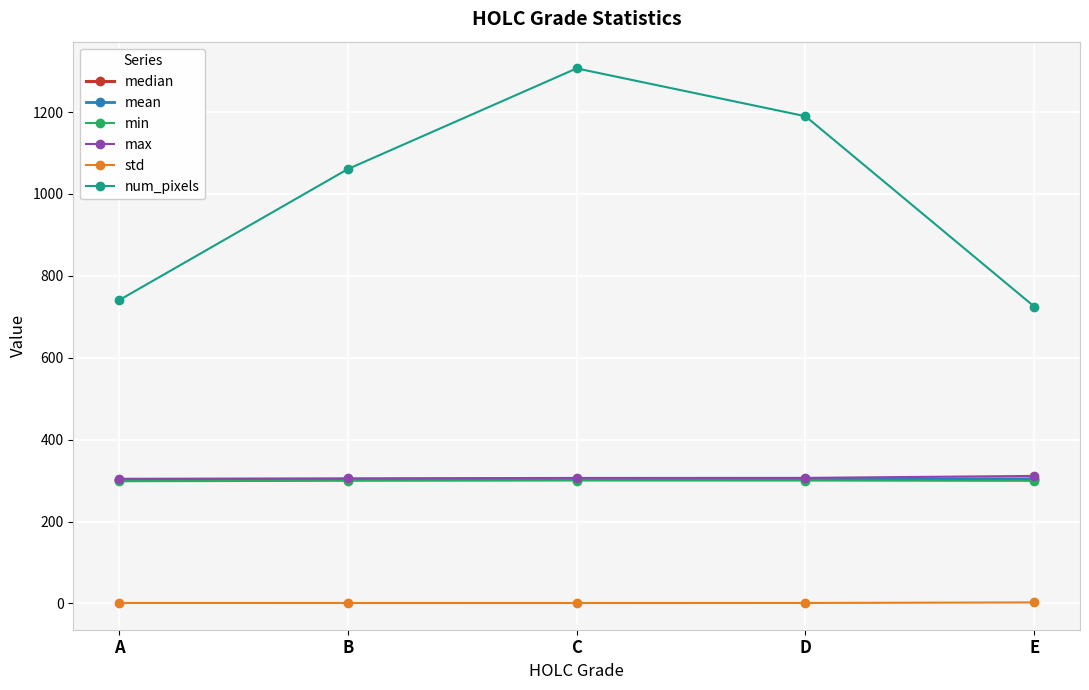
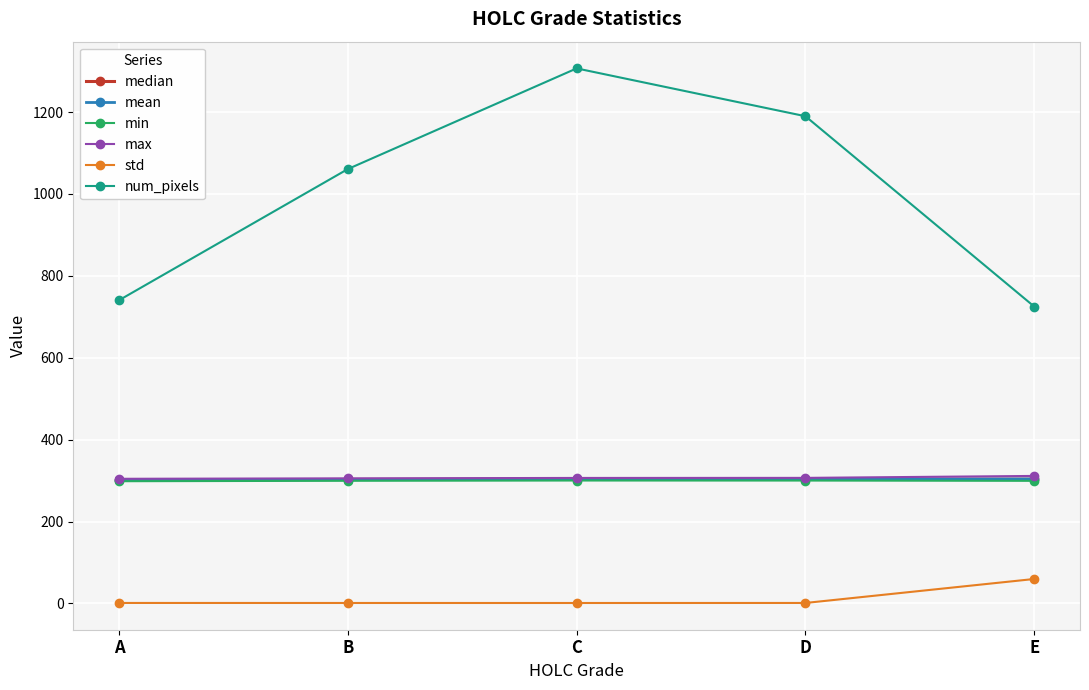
  {
    "max": {
      "E": 310
    },
    "std": {
      "A": 0,
      "B": 0,
      "C": 0,
      "D": 0,
-     "E": 0
+     "E": 60
    }
  }
